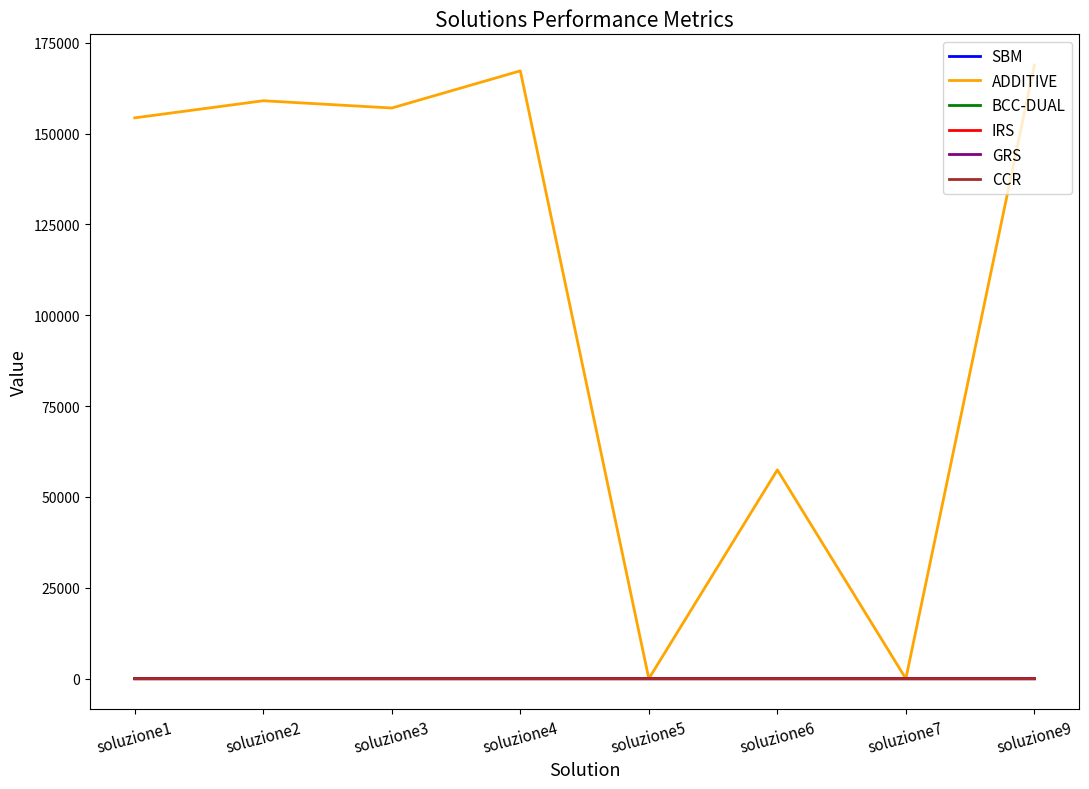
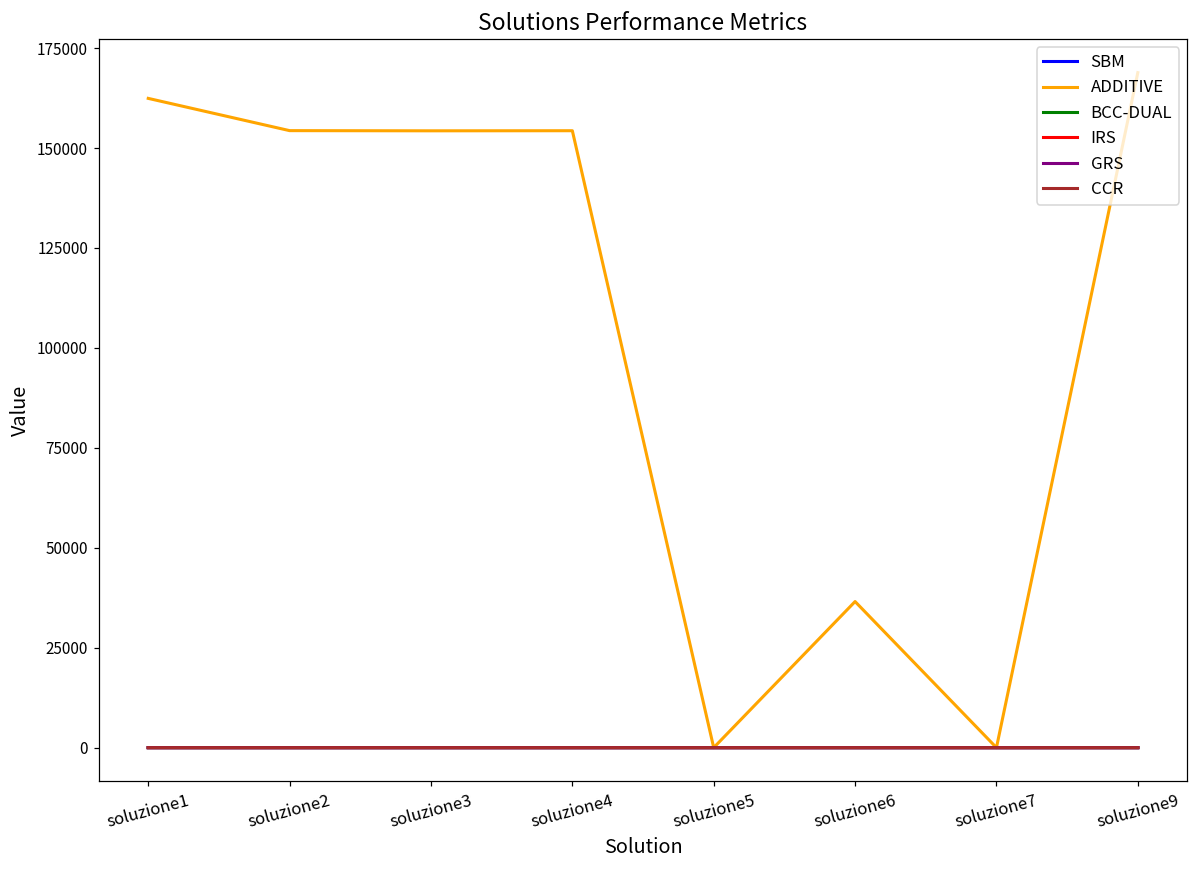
  {
    "CCR": {
      "soluzione1": 0,
      "soluzione2": 0,
      "soluzione3": 0,
      "soluzione4": 0,
      "soluzione6": 0,
      "soluzione9": 0
    },
    "ADDITIVE": {
-     "soluzione1": 154000,
-     "soluzione2": 159000,
-     "soluzione3": 157000,
-     "soluzione4": 167000,
-     "soluzione6": 57000
+     "soluzione1": 162000,
+     "soluzione2": 154000,
+     "soluzione3": 154000,
+     "soluzione4": 154000,
+     "soluzione6": 37000
    }
  }
